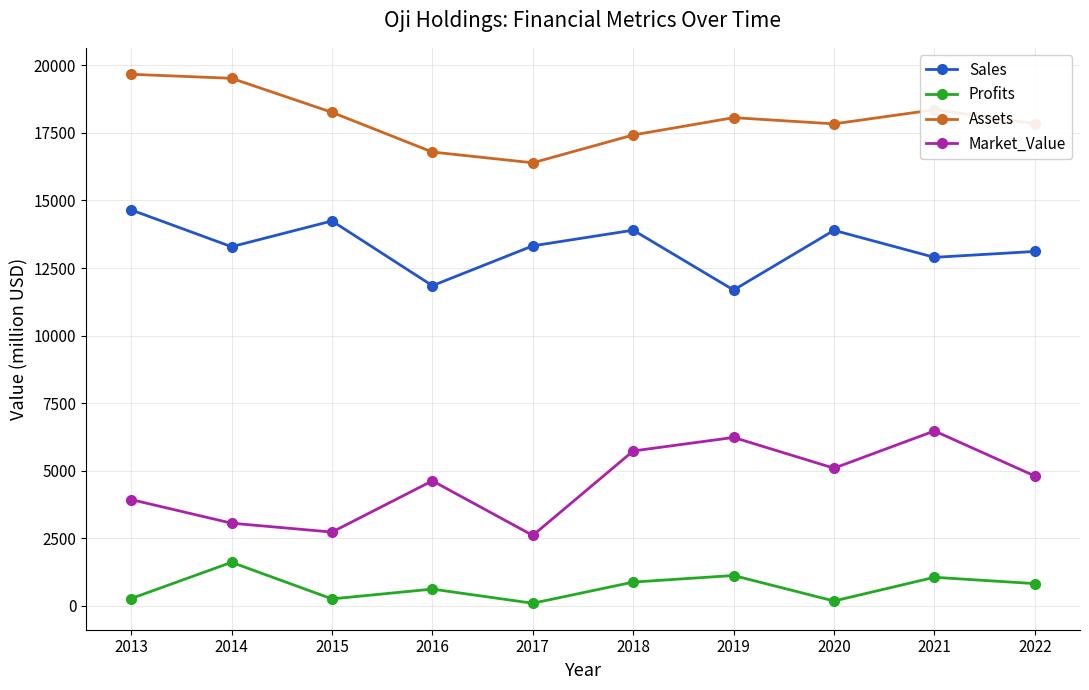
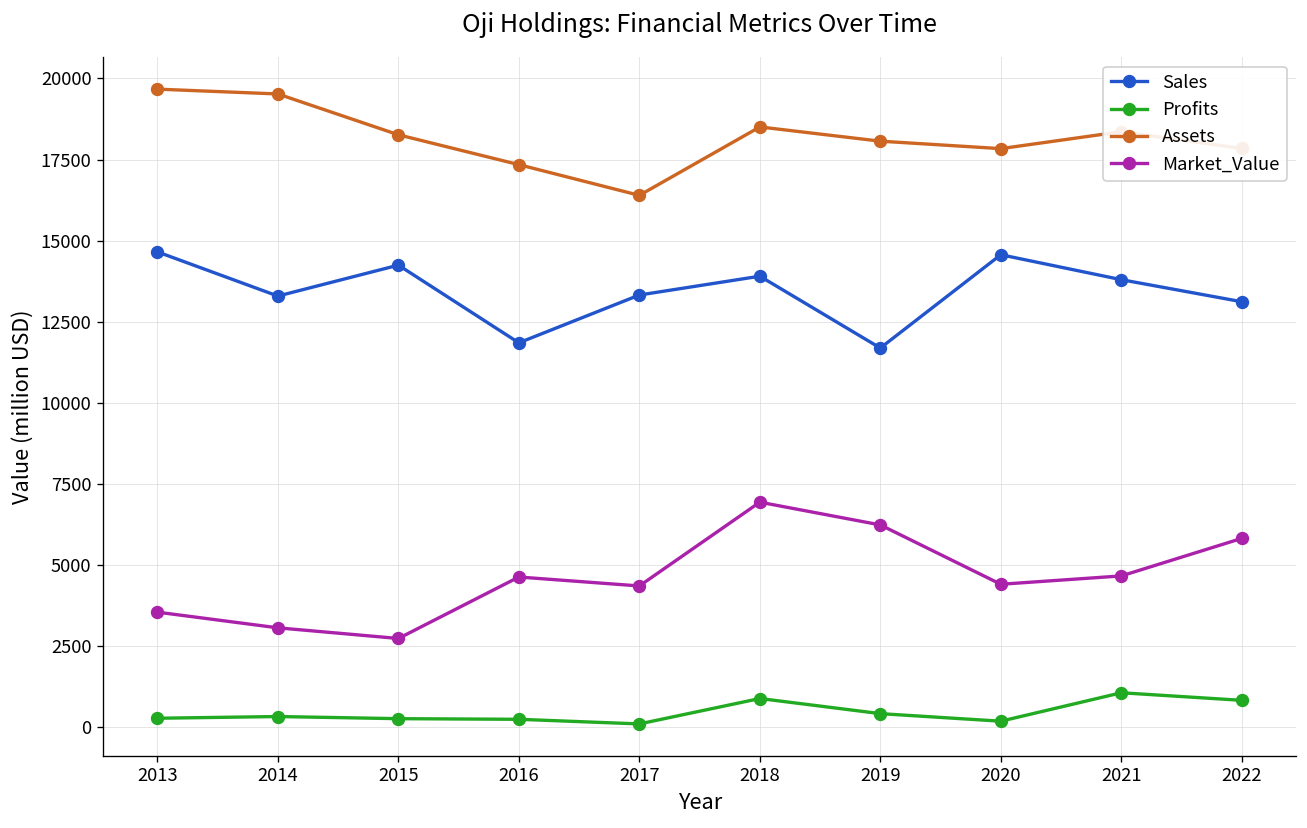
  {
    "Sales": {
      "2013": 14700,
      "2014": 13300,
      "2015": 14200,
      "2016": 11800,
      "2017": 13300,
      "2018": 13900,
      "2019": 11700,
-     "2020": 13900,
-     "2021": 12900,
+     "2020": 14600,
+     "2021": 13800,
      "2022": 13100
    },
    "Profits": {
      "2013": 300,
-     "2014": 1600,
+     "2014": 300,
      "2015": 300,
-     "2016": 600,
+     "2016": 200,
      "2017": 100,
      "2018": 900,
-     "2019": 1100,
+     "2019": 400,
      "2020": 200,
      "2021": 1100,
      "2022": 800
    },
    "Assets": {
      "2013": 19700,
      "2014": 19500,
      "2015": 18300,
-     "2016": 16800,
+     "2016": 17300,
      "2017": 16400,
-     "2018": 17400,
+     "2018": 18500,
      "2019": 18100,
      "2020": 17800
    },
    "Market_Value": {
-     "2013": 3900,
+     "2013": 3500,
      "2014": 3100,
      "2015": 2700,
      "2016": 4600,
-     "2017": 2600,
-     "2018": 5700,
+     "2017": 4300,
+     "2018": 6900,
      "2019": 6200,
-     "2020": 5100,
-     "2021": 6500,
-     "2022": 4800
+     "2020": 4400,
+     "2021": 4700,
+     "2022": 5800
    }
  }
